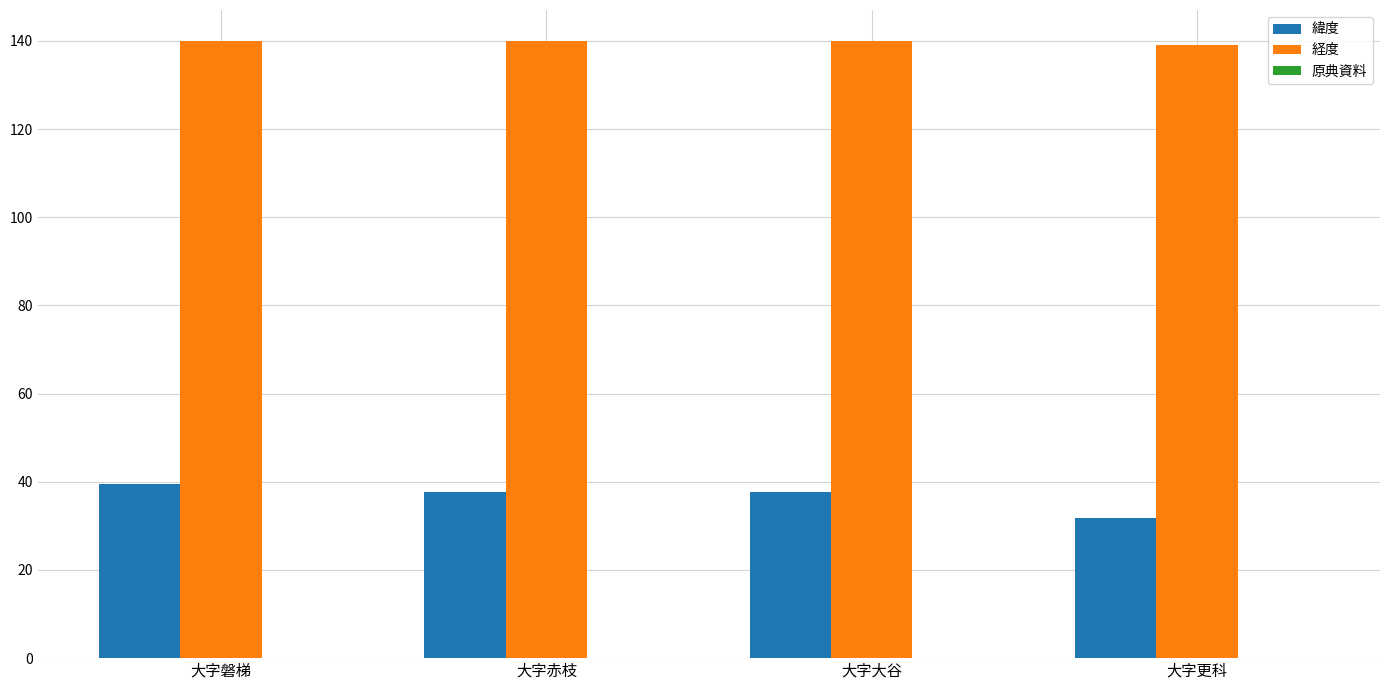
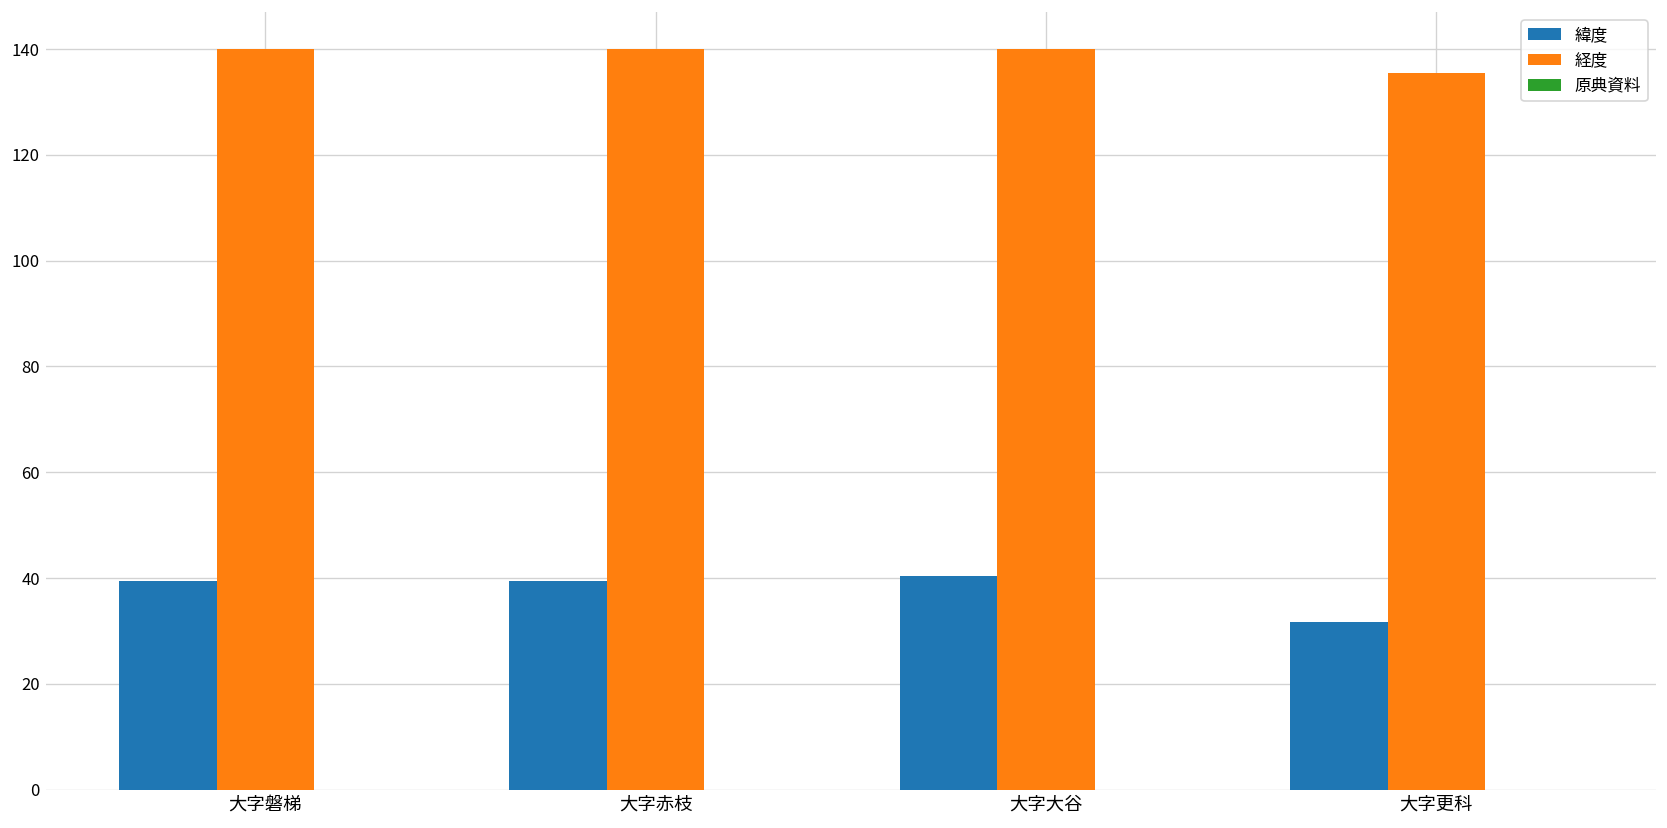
  {
    "緯度": {
      "大字磐梯": 39,
-     "大字赤枝": 38,
-     "大字大谷": 38,
+     "大字赤枝": 40,
+     "大字大谷": 40,
      "大字更科": 32
    },
    "経度": {
      "大字磐梯": 140,
      "大字赤枝": 140,
      "大字大谷": 140,
-     "大字更科": 139
+     "大字更科": 136
    },
    "原典資料": {
      "大字磐梯": 0,
      "大字赤枝": 0,
      "大字大谷": 0,
      "大字更科": 0
    }
  }
